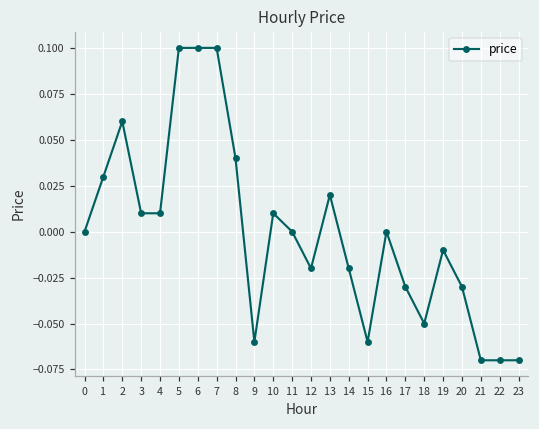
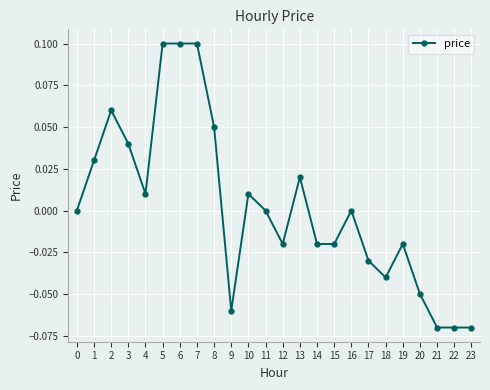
  {
    "0": 0.00,
    "1": 0.03,
    "2": 0.06,
-   "3": 0.01,
+   "3": 0.04,
    "4": 0.01,
    "5": 0.10,
    "6": 0.10,
    "7": 0.10,
-   "8": 0.04,
+   "8": 0.05,
    "9": -0.06,
    "10": 0.01,
    "11": 0.00,
    "12": -0.02,
    "13": 0.02,
    "14": -0.02,
-   "15": -0.06,
+   "15": -0.02,
    "16": 0.00,
    "17": -0.03,
-   "18": -0.05,
-   "19": -0.01,
-   "20": -0.03,
+   "18": -0.04,
+   "19": -0.02,
+   "20": -0.05,
    "21": -0.07,
    "22": -0.07,
    "23": -0.07
  }
